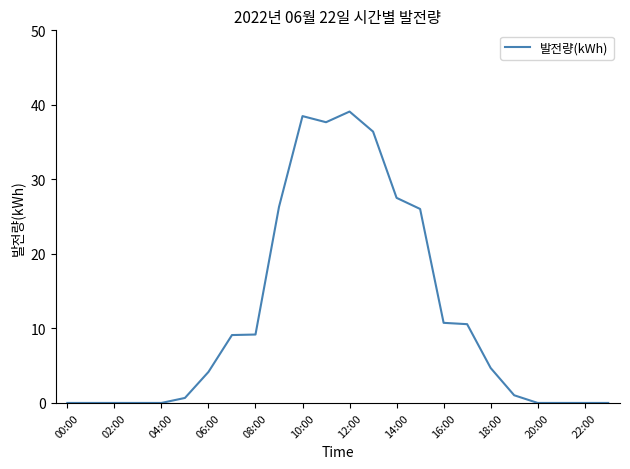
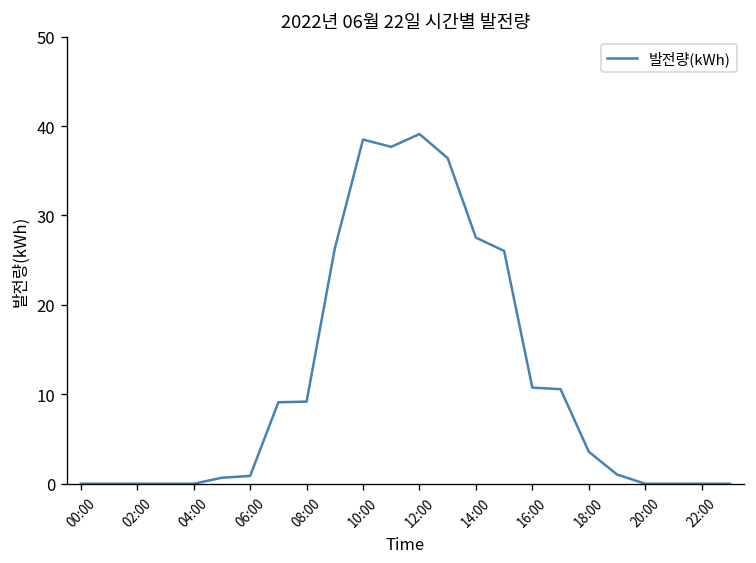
  {
    "00:00": 0,
    "02:00": 0,
    "04:00": 0,
-   "06:00": 4,
+   "06:00": 1,
    "08:00": 9,
    "10:00": 38,
    "12:00": 39,
    "14:00": 28,
    "16:00": 11,
-   "18:00": 5,
+   "18:00": 4,
    "20:00": 0,
    "22:00": 0
  }
